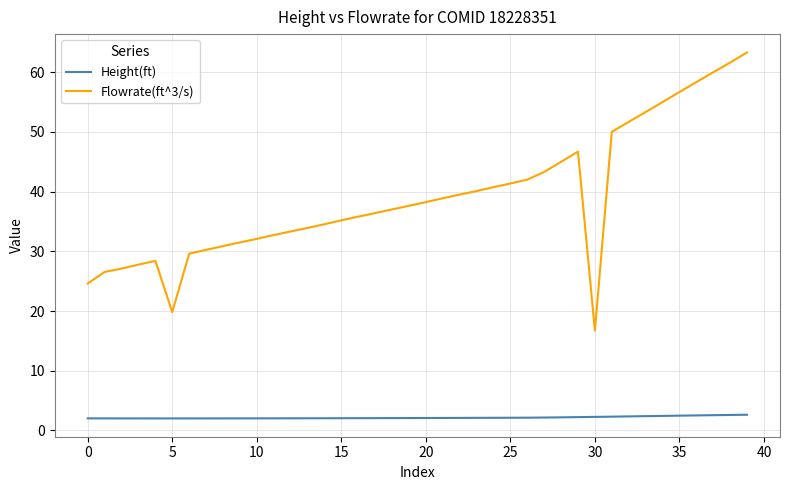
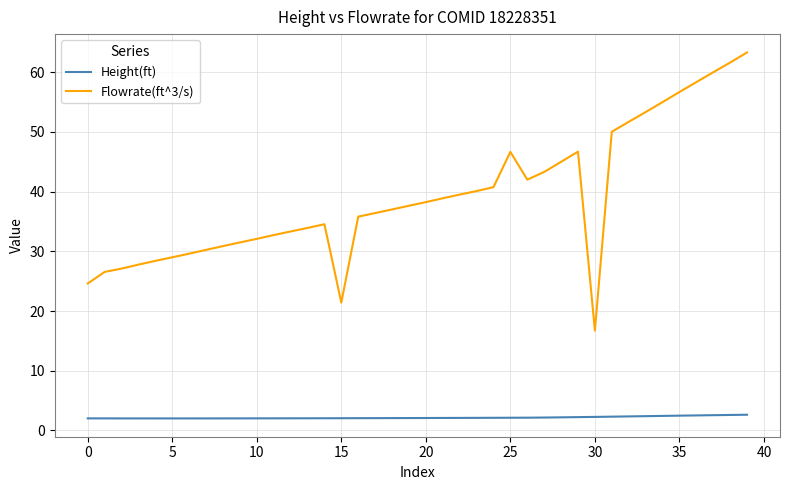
  {
    "Height(ft)": {
      "0": 2,
      "5": 2,
      "10": 2,
      "15": 2,
      "20": 2,
      "25": 2,
      "30": 2,
      "35": 2
    },
    "Flowrate(ft^3/s)": {
      "0": 25,
-     "5": 20,
+     "5": 29,
      "10": 32,
-     "15": 35,
+     "15": 21,
      "20": 38,
-     "25": 41,
+     "25": 47,
      "30": 17,
      "35": 57
    }
  }
